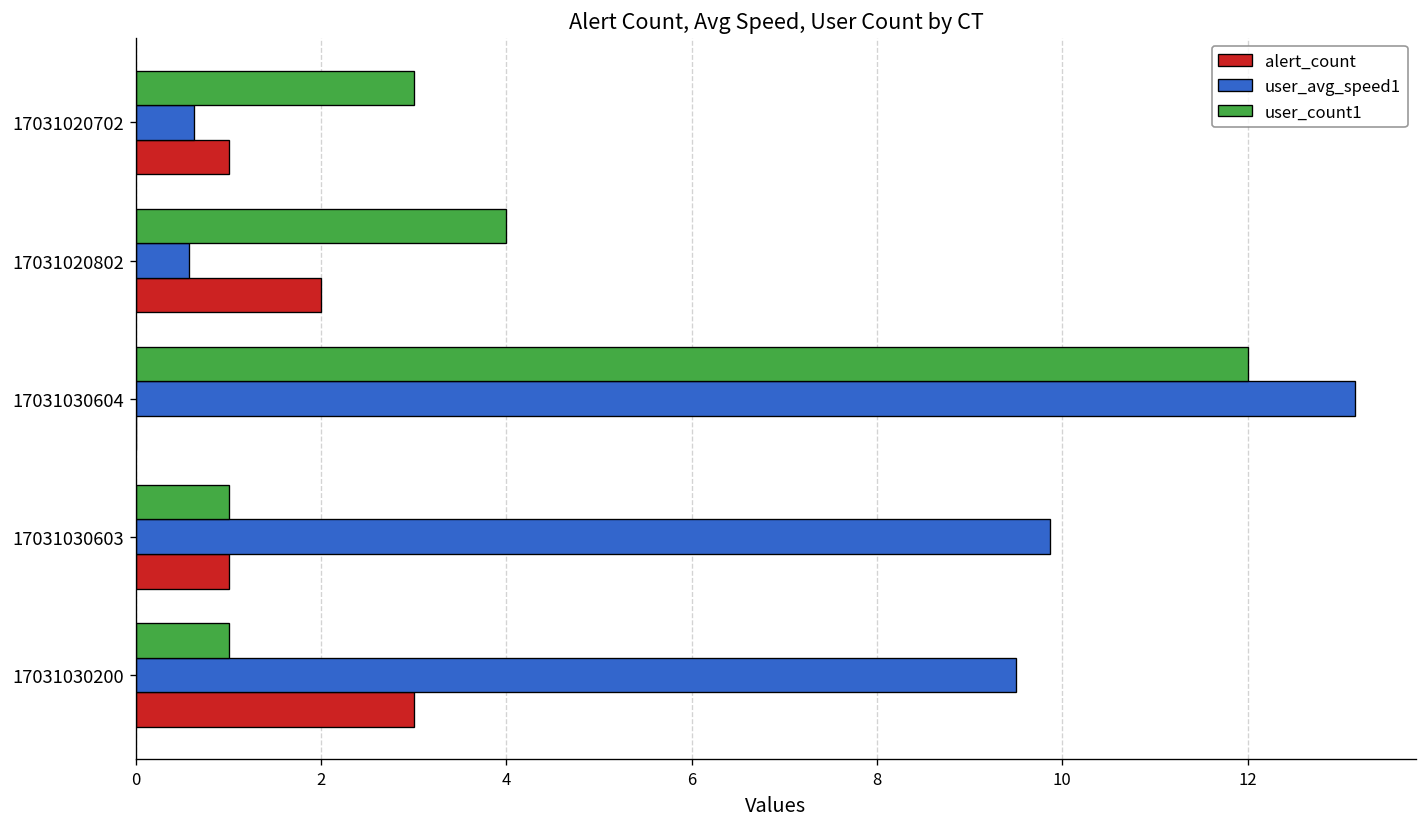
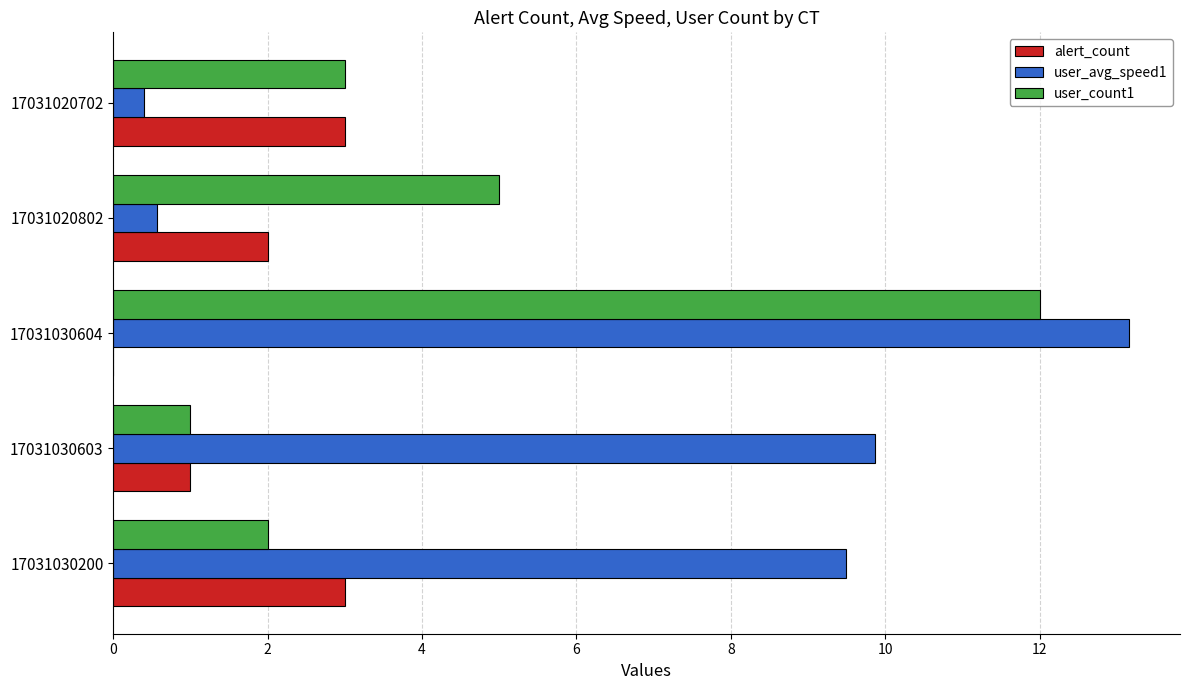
  {
    "alert_count": {
-     "17031020702": 1,
+     "17031020702": 3,
      "17031020802": 2,
      "17031030604": 0,
      "17031030603": 1,
      "17031030200": 3
    },
    "user_avg_speed1": {
-     "17031020702": 0.6,
+     "17031020702": 0.4,
      "17031020802": 0.6,
      "17031030604": 13.2,
      "17031030603": 9.9,
      "17031030200": 9.5
    },
    "user_count1": {
      "17031020702": 3,
-     "17031020802": 4,
+     "17031020802": 5,
      "17031030604": 12,
      "17031030603": 1,
-     "17031030200": 1
+     "17031030200": 2
    }
  }
